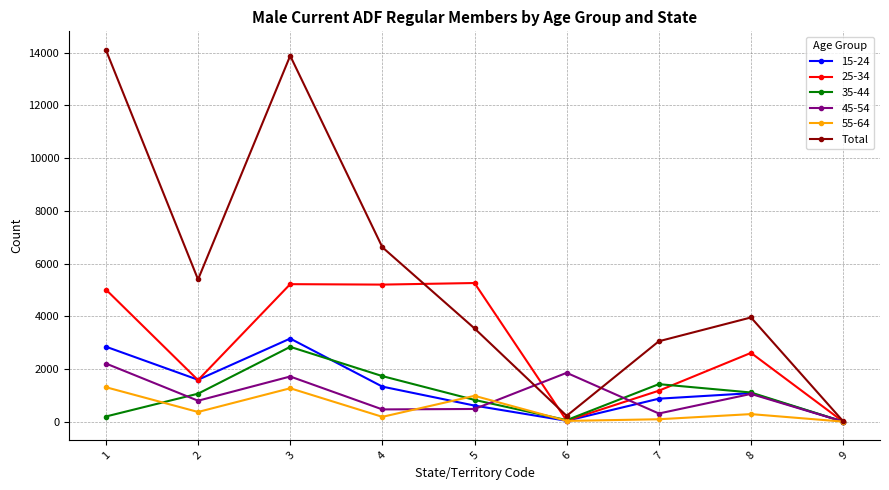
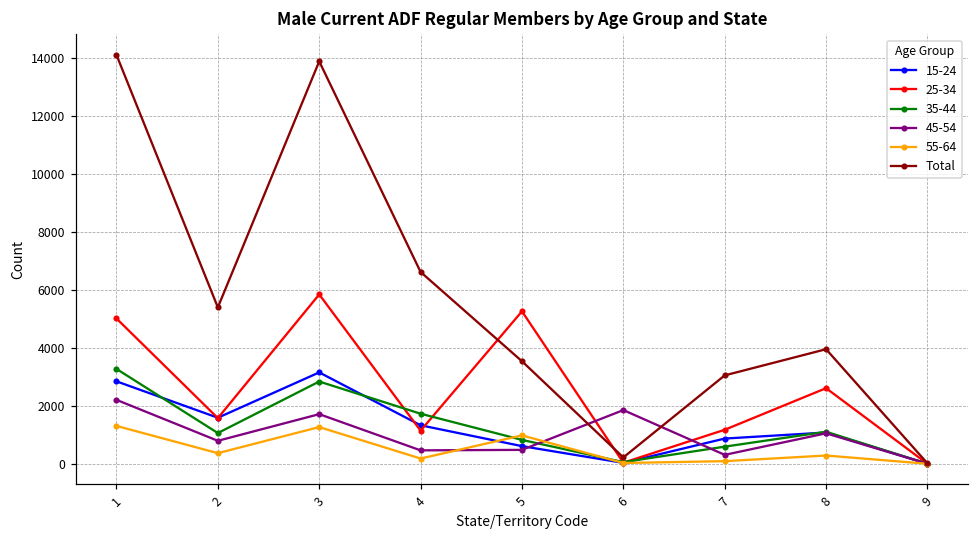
  {
    "15-24": {
      "1": 2800,
      "3": 3200,
      "4": 1300,
      "5": 600,
      "7": 900
    },
    "25-34": {
      "1": 5000,
-     "3": 5200,
-     "4": 5200,
+     "3": 5800,
+     "4": 1100,
      "5": 5300,
      "7": 1200,
      "8": 2600
    },
    "35-44": {
-     "1": 200,
+     "1": 3300,
      "2": 1100,
      "3": 2800,
      "4": 1700,
      "5": 800,
-     "7": 1400
+     "7": 600
    },
    "45-54": {
      "1": 2200,
      "2": 800,
      "3": 1700,
      "4": 500,
      "5": 500,
      "6": 1900,
      "7": 300
    },
    "55-64": {
      "1": 1300,
      "2": 400,
      "3": 1300,
      "4": 200,
      "5": 1000,
      "7": 100,
      "8": 300
    },
    "Total": {
      "1": 14100,
      "2": 5400,
      "3": 13900,
      "4": 6600,
      "5": 3500,
      "6": 200,
      "7": 3100,
      "8": 4000
    }
  }
